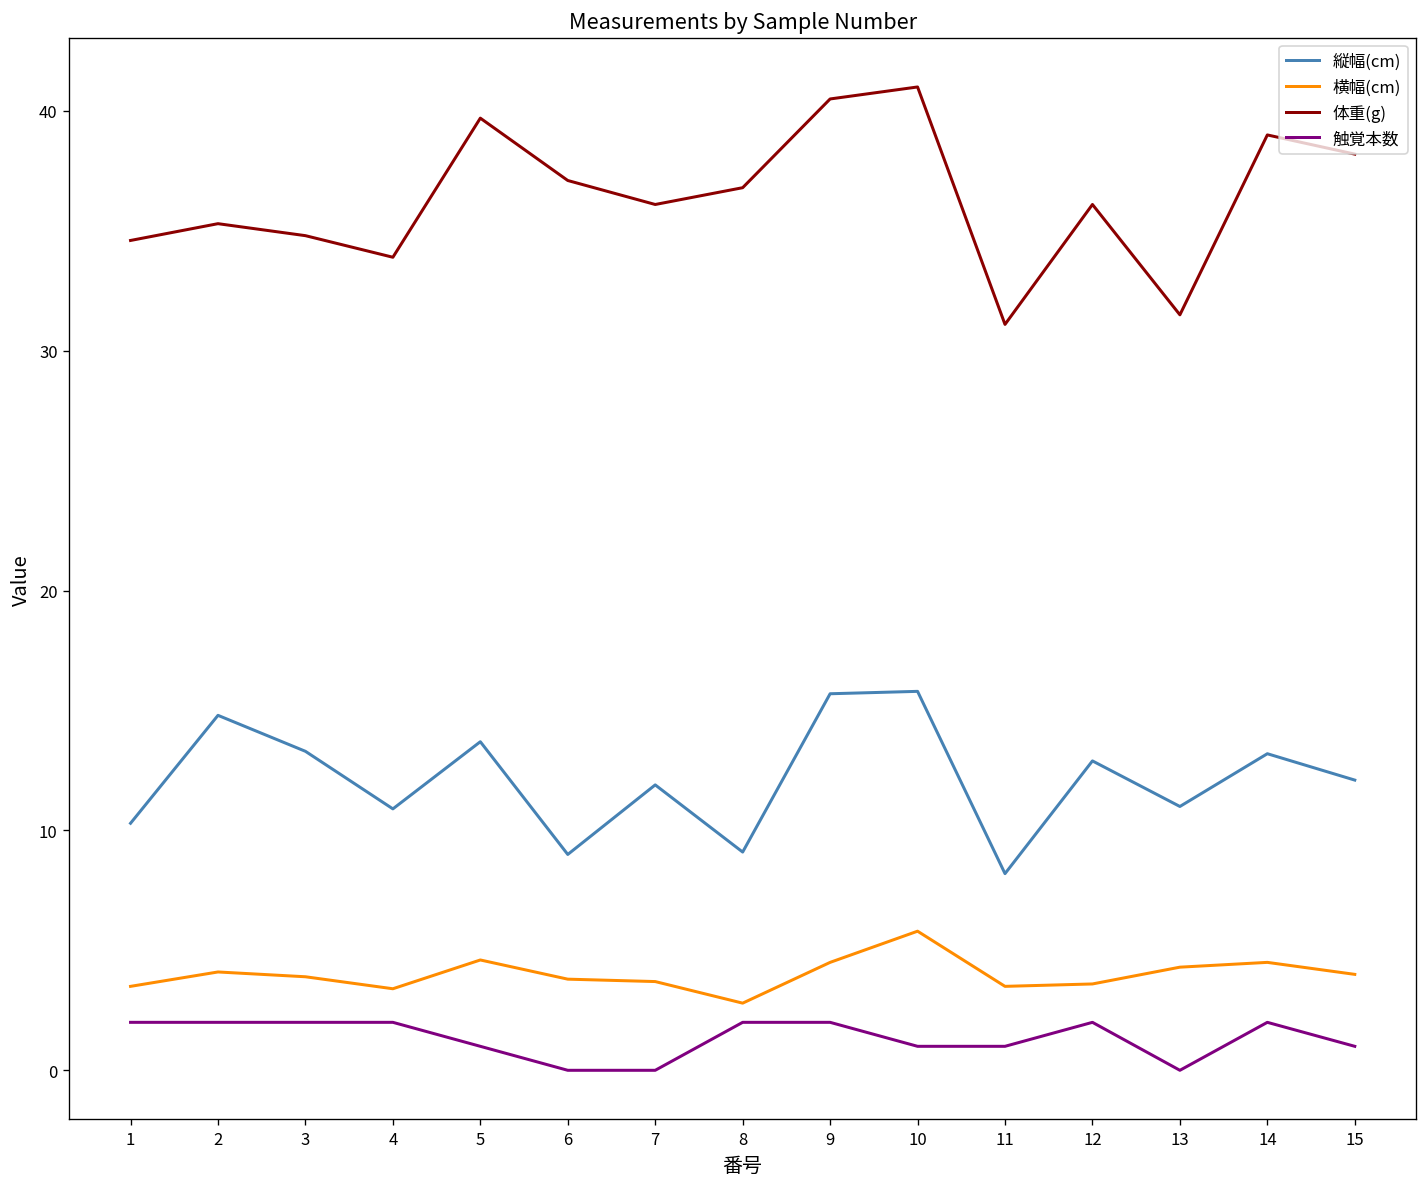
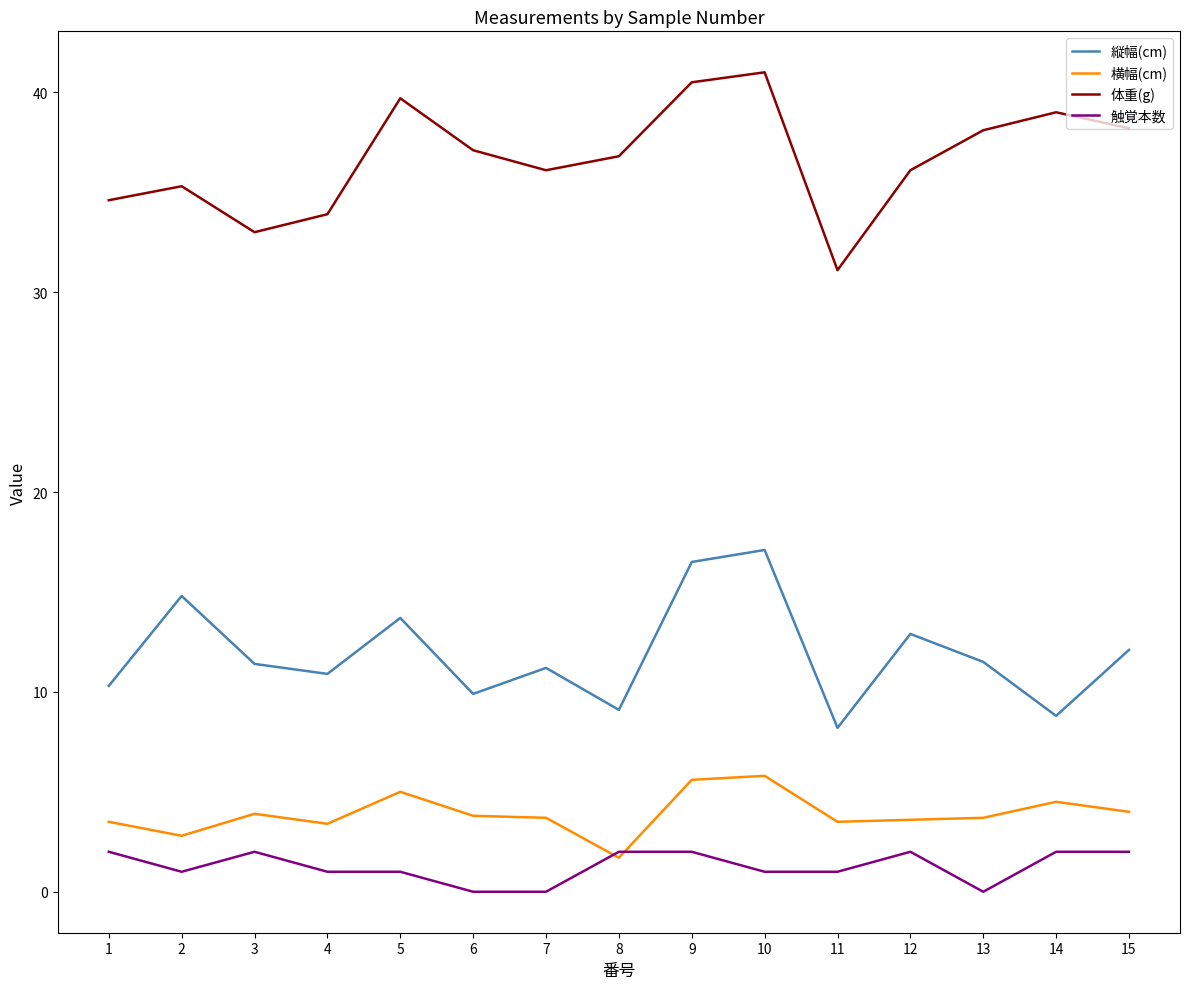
  {
    "縦幅(cm)": {
      "1": 10.3,
      "2": 14.8,
-     "3": 13.3,
+     "3": 11.4,
      "4": 10.9,
      "5": 13.7,
-     "6": 9.0,
-     "7": 11.9,
+     "6": 9.9,
+     "7": 11.2,
      "8": 9.1,
-     "9": 15.7,
-     "10": 15.8,
+     "9": 16.5,
+     "10": 17.1,
      "11": 8.2,
      "12": 12.9,
-     "13": 11.0,
-     "14": 13.2,
+     "13": 11.5,
+     "14": 8.8,
      "15": 12.1
    },
    "横幅(cm)": {
      "1": 3.5,
-     "2": 4.1,
+     "2": 2.8,
      "3": 3.9,
      "4": 3.4,
-     "5": 4.6,
+     "5": 5.0,
      "6": 3.8,
      "7": 3.7,
-     "8": 2.8,
-     "9": 4.5,
+     "8": 1.7,
+     "9": 5.6,
      "10": 5.8,
      "11": 3.5,
      "12": 3.6,
-     "13": 4.3,
+     "13": 3.7,
      "14": 4.5,
      "15": 4.0
    },
    "体重(g)": {
      "1": 34.6,
      "2": 35.3,
-     "3": 34.8,
+     "3": 33.0,
      "4": 33.9,
      "5": 39.7,
      "6": 37.1,
      "7": 36.1,
      "8": 36.8,
      "9": 40.5,
      "10": 41.0,
      "11": 31.1,
      "12": 36.1,
-     "13": 31.5,
+     "13": 38.1,
      "14": 39.0
    },
    "触覚本数": {
      "1": 2,
-     "2": 2,
+     "2": 1,
      "3": 2,
-     "4": 2,
+     "4": 1,
      "5": 1,
      "6": 0,
      "7": 0,
      "8": 2,
      "9": 2,
      "10": 1,
      "11": 1,
      "12": 2,
      "13": 0,
      "14": 2,
-     "15": 1
+     "15": 2
    }
  }
